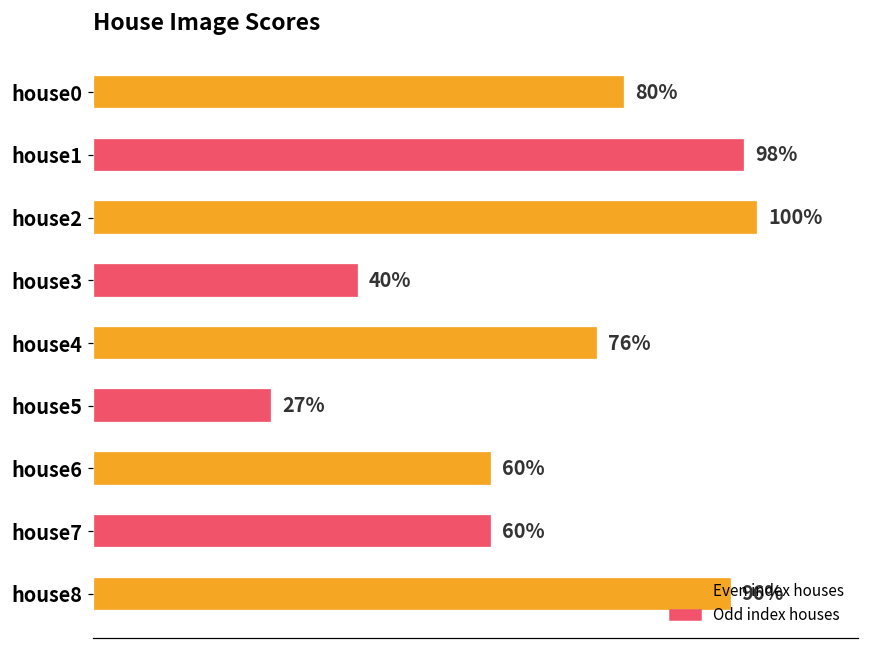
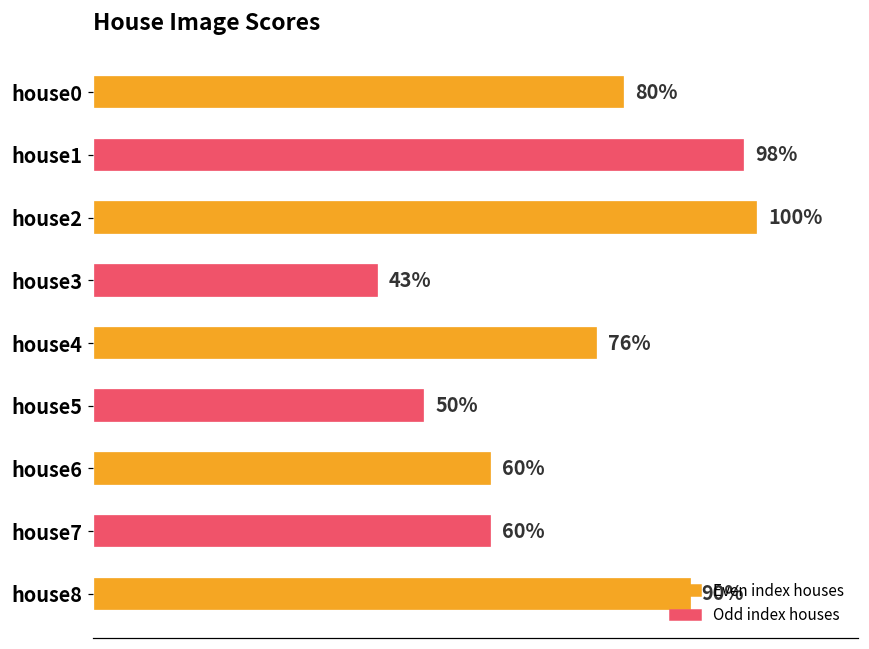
  {
    "house0": "80%",
    "house1": "98%",
    "house2": "100%",
-   "house3": "40%",
+   "house3": "43%",
    "house4": "76%",
-   "house5": "27%",
+   "house5": "50%",
    "house6": "60%",
    "house7": "60%",
-   "house8": "96%"
+   "house8": "90%"
  }
